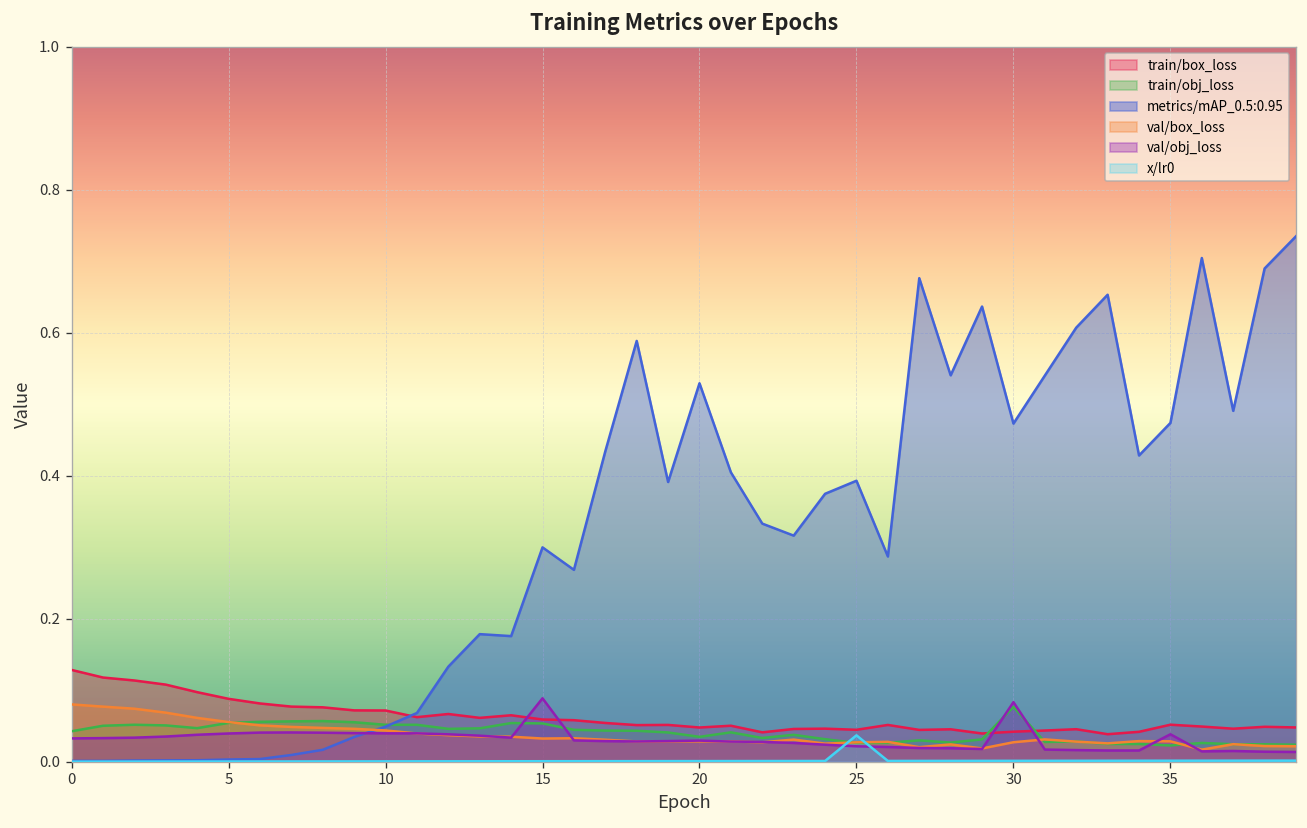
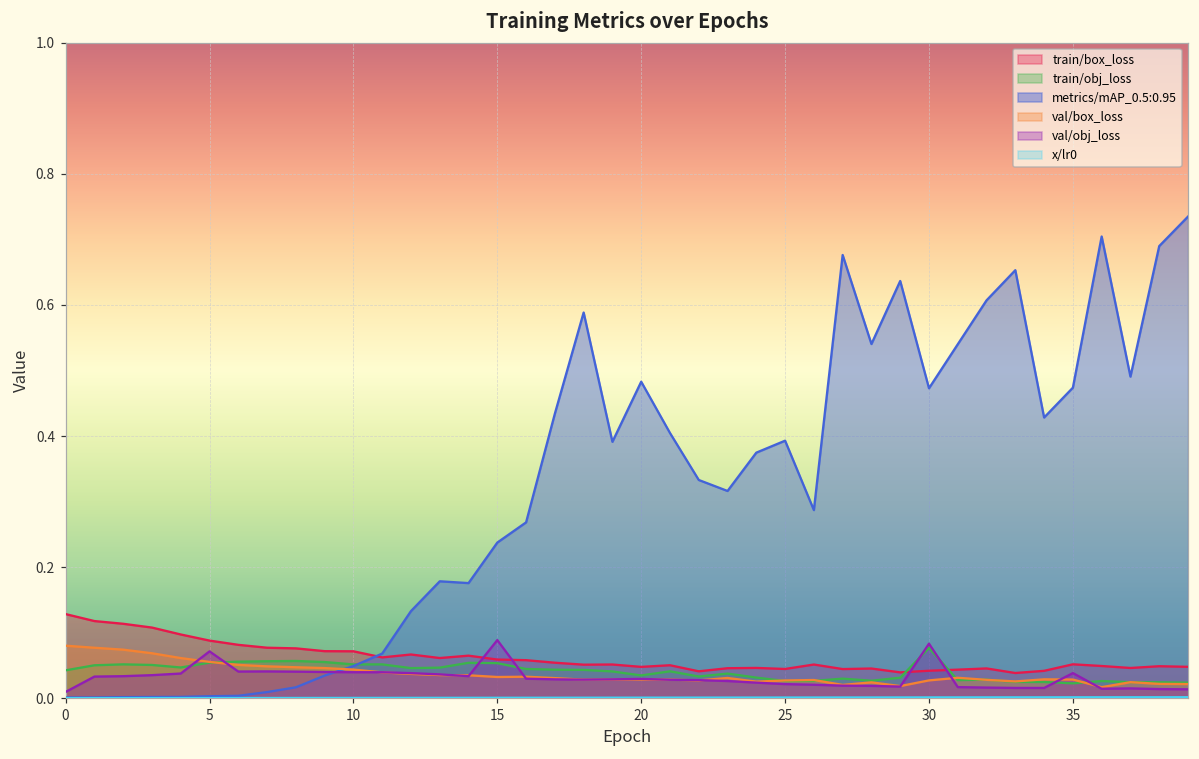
  {
    "train/obj_loss": {
      "0": 0.04,
      "15": 0.05,
      "20": 0.03,
      "30": 0.08,
      "35": 0.02
    },
    "metrics/mAP_0.5:0.95": {
-     "15": 0.30,
-     "20": 0.53,
+     "15": 0.24,
+     "20": 0.48,
      "25": 0.39,
      "30": 0.47,
      "35": 0.47
    },
    "val/obj_loss": {
-     "0": 0.03,
-     "5": 0.04,
+     "0": 0.01,
+     "5": 0.07,
      "15": 0.09,
      "25": 0.02,
      "30": 0.08,
      "35": 0.04
    },
    "x/lr0": {
      "10": 0.00,
      "15": 0.00,
      "20": 0.00,
-     "25": 0.04,
+     "25": 0.00,
      "30": 0.00,
      "35": 0.00
    }
  }
